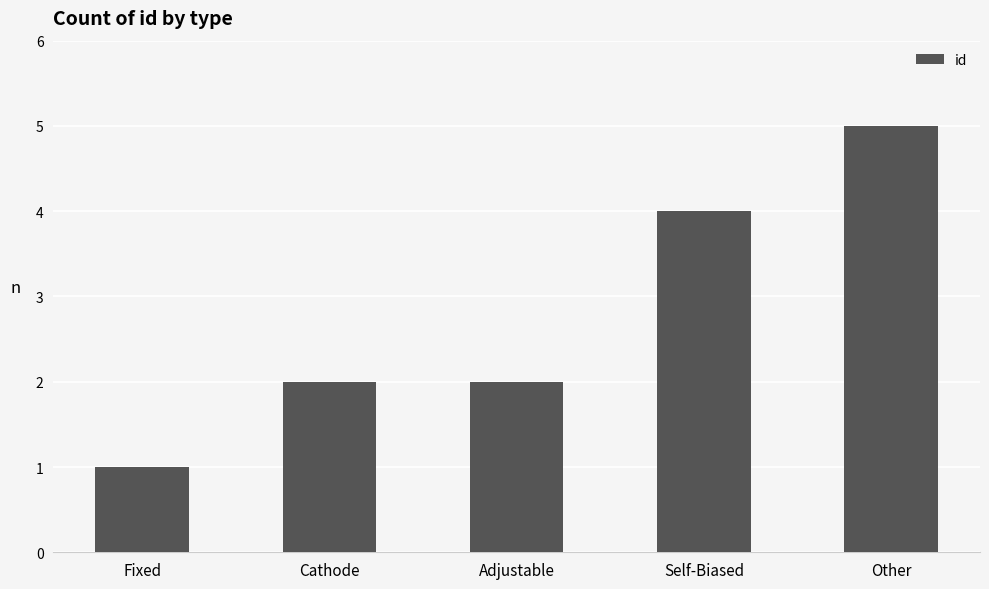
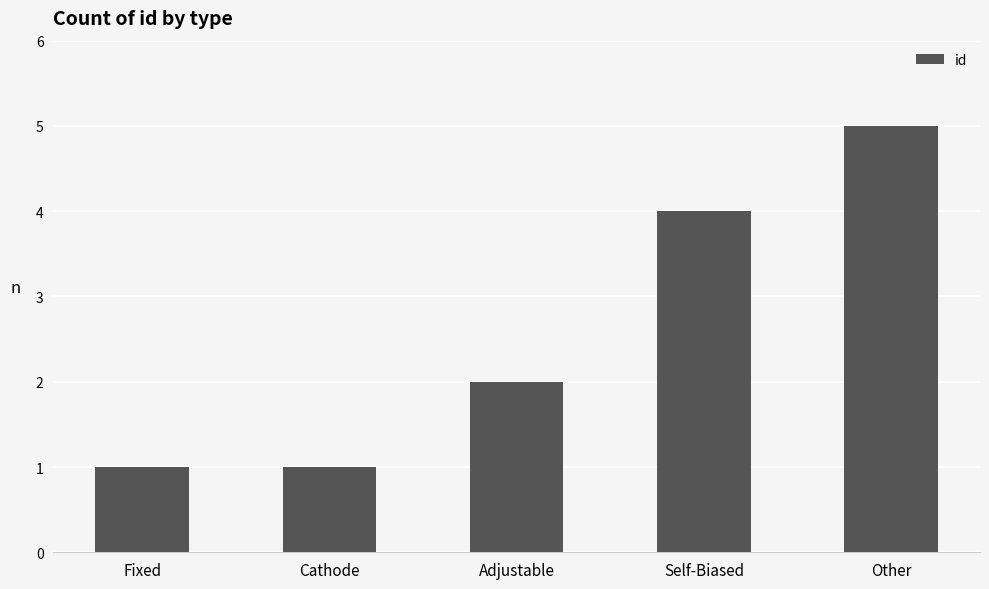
  {
    "Fixed": 1,
-   "Cathode": 2,
+   "Cathode": 1,
    "Adjustable": 2,
    "Self-Biased": 4,
    "Other": 5
  }
